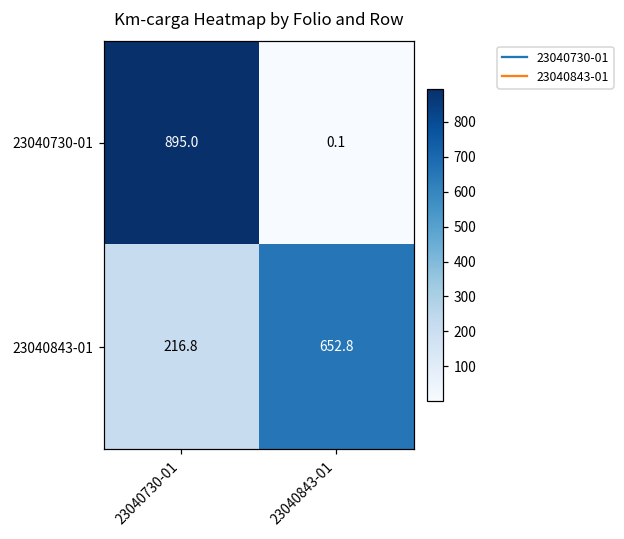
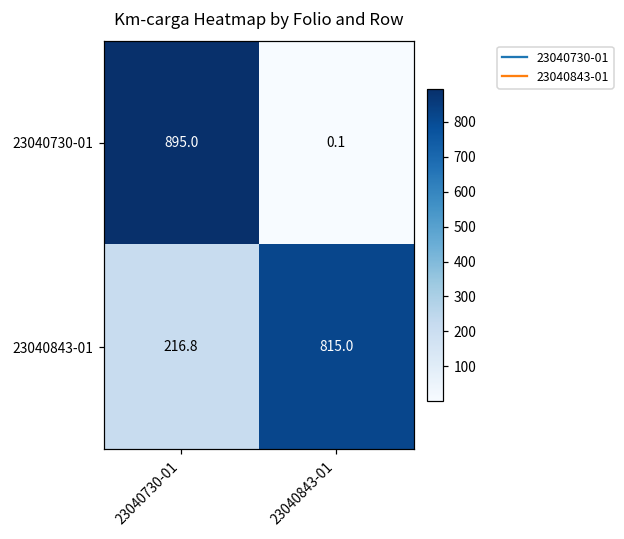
  {
    "23040730-01": {
      "23040730-01": 895.0,
      "23040843-01": 0.1
    },
    "23040843-01": {
      "23040730-01": 216.8,
-     "23040843-01": 652.8
+     "23040843-01": 815.0
    }
  }
